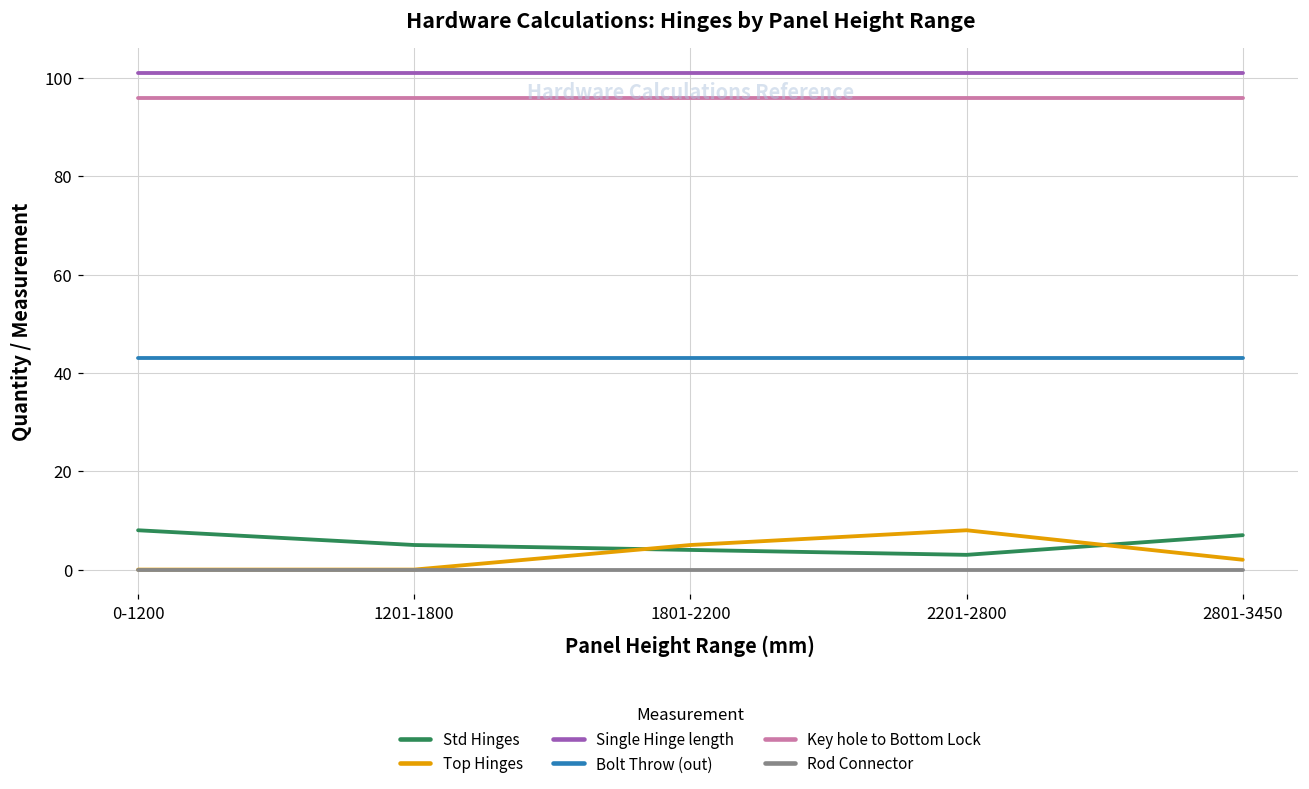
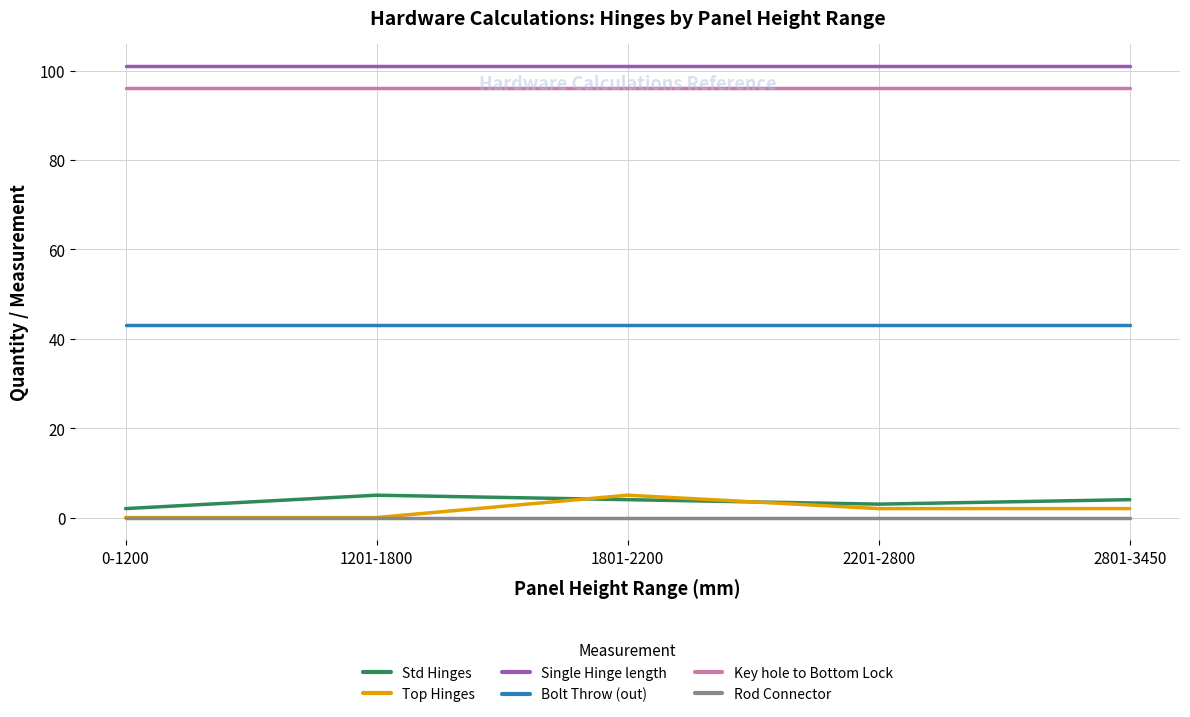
  {
    "Std Hinges": {
-     "0-1200": 8,
+     "0-1200": 2,
      "1201-1800": 5,
      "1801-2200": 4,
      "2201-2800": 3,
-     "2801-3450": 7
+     "2801-3450": 4
    },
    "Top Hinges": {
      "1801-2200": 5,
-     "2201-2800": 8,
+     "2201-2800": 2,
      "2801-3450": 2
    },
    "Single Hinge length": {
      "0-1200": 101,
      "1201-1800": 101,
      "1801-2200": 101,
      "2201-2800": 101,
      "2801-3450": 101
    },
    "Bolt Throw (out)": {
      "0-1200": 43,
      "1201-1800": 43,
      "1801-2200": 43,
      "2201-2800": 43,
      "2801-3450": 43
    },
    "Key hole to Bottom Lock": {
      "0-1200": 96,
      "1201-1800": 96,
      "1801-2200": 96,
      "2201-2800": 96,
      "2801-3450": 96
    },
    "Rod Connector": {
      "1801-2200": 0,
      "2201-2800": 0,
      "2801-3450": 0
    }
  }
